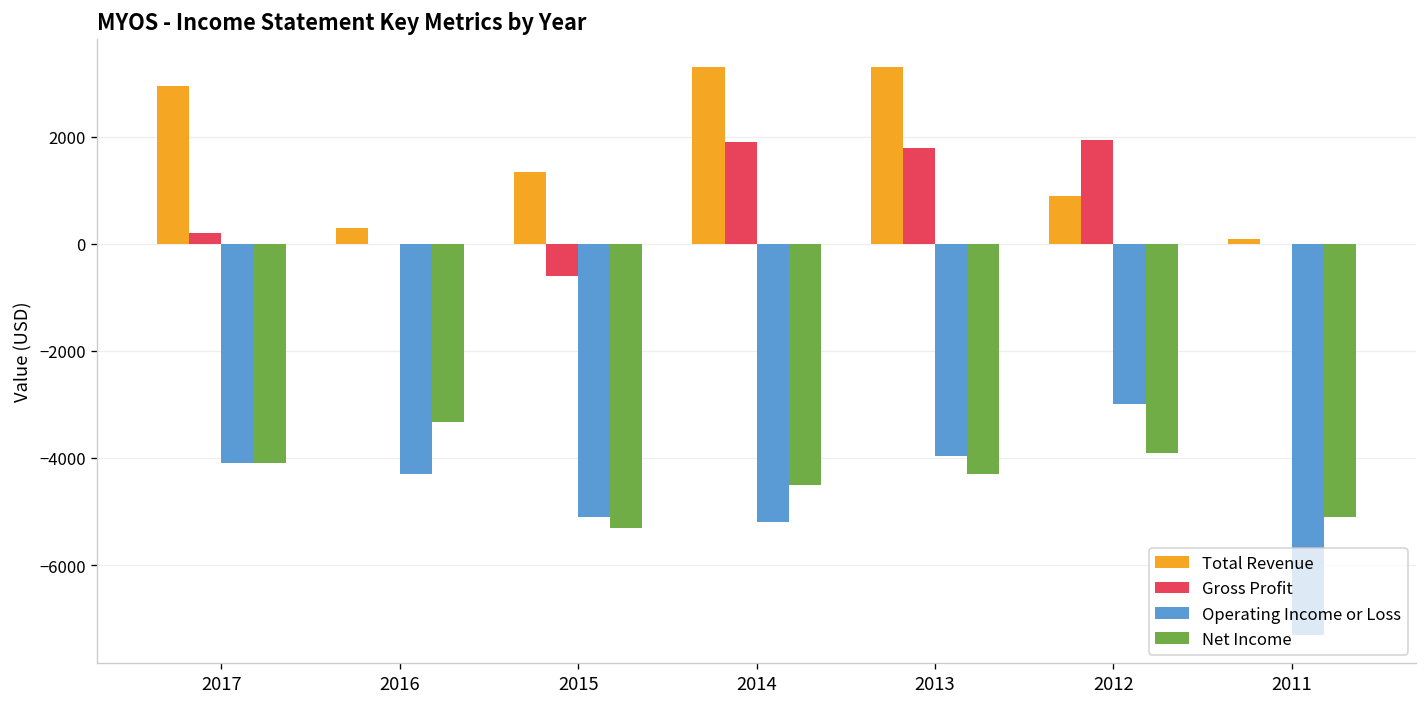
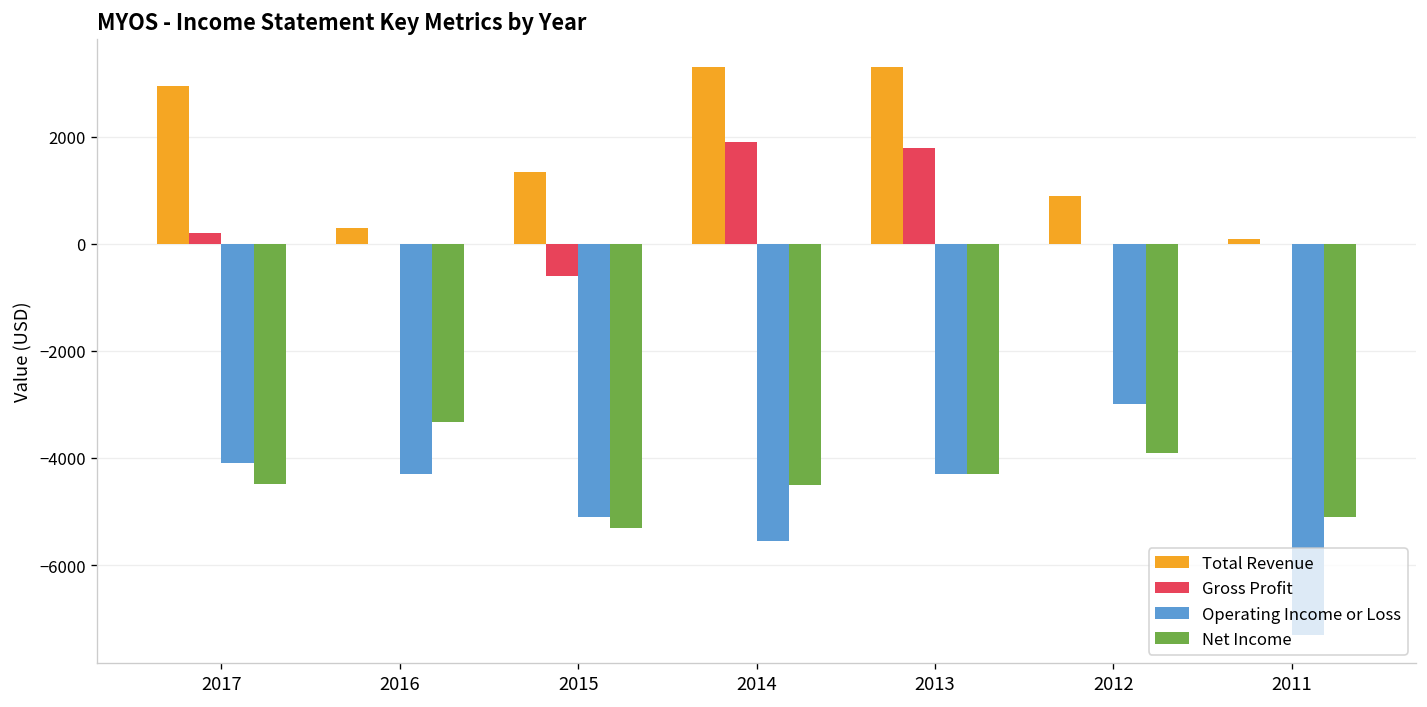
  {
    "Total Revenue": {
      "2017": 3000,
      "2016": 300,
      "2015": 1300,
      "2014": 3300,
      "2013": 3300,
      "2012": 900,
      "2011": 100
    },
    "Gross Profit": {
      "2017": 200,
      "2016": 0,
      "2015": -600,
      "2014": 1900,
      "2013": 1800,
-     "2012": 1900,
+     "2012": 0,
      "2011": 0
    },
    "Operating Income or Loss": {
      "2017": -4100,
      "2016": -4300,
      "2015": -5100,
-     "2014": -5200,
-     "2013": -4000,
+     "2014": -5600,
+     "2013": -4300,
      "2012": -3000
    },
    "Net Income": {
-     "2017": -4100,
+     "2017": -4500,
      "2016": -3300,
      "2015": -5300,
      "2014": -4500,
      "2013": -4300,
      "2012": -3900,
      "2011": -5100
    }
  }
